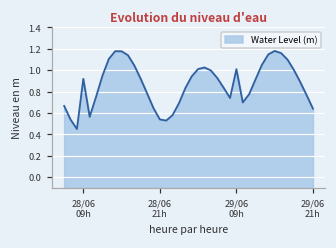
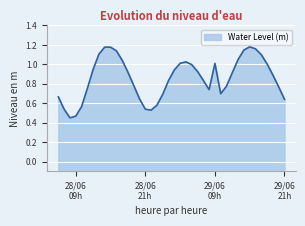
  {
-   "28/06 09h": 0.9,
+   "28/06 09h": 0.5,
    "28/06 21h": 0.5,
    "29/06 09h": 1.0,
    "29/06 21h": 0.6
  }
